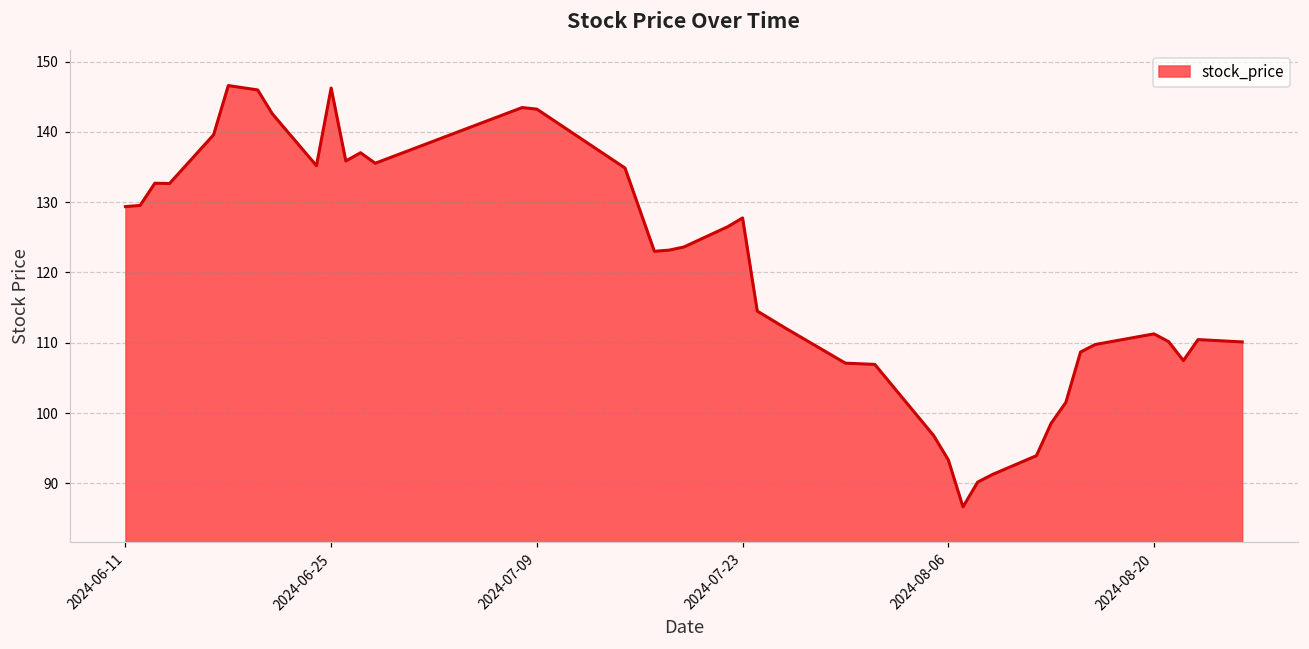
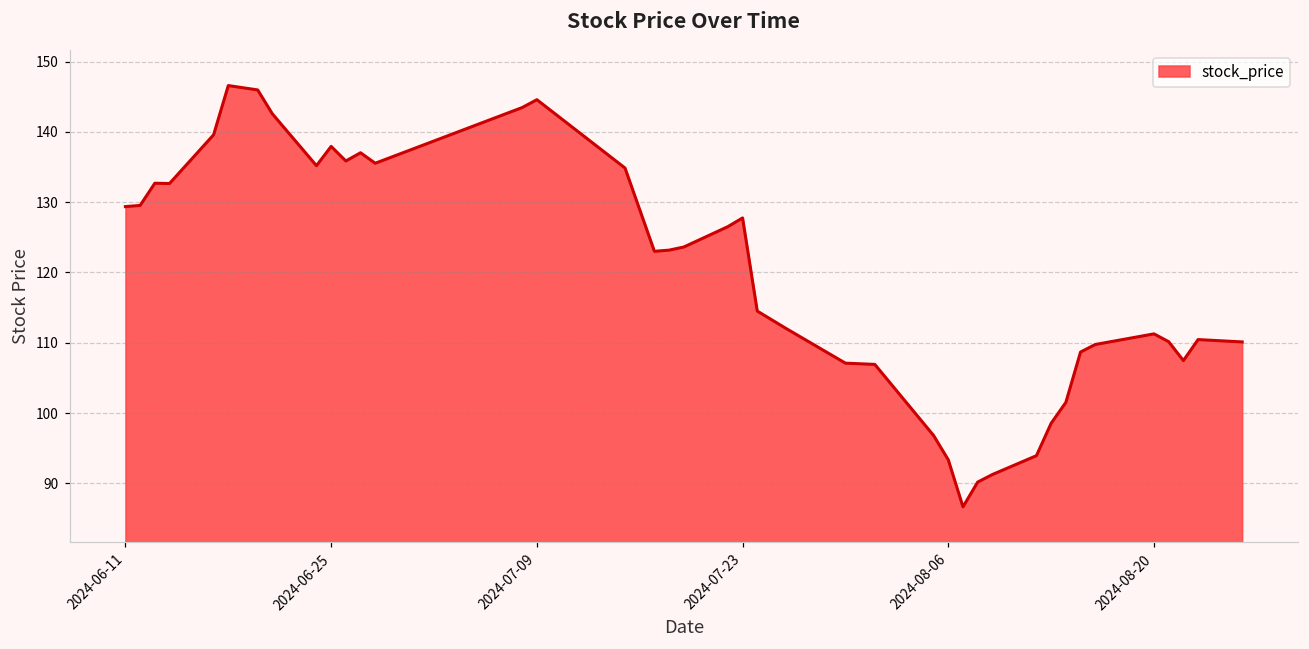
  {
    "2024-06-11": 129,
-   "2024-06-25": 146,
-   "2024-07-09": 143,
+   "2024-06-25": 138,
+   "2024-07-09": 145,
    "2024-07-23": 128,
    "2024-08-06": 93,
    "2024-08-20": 111
  }
